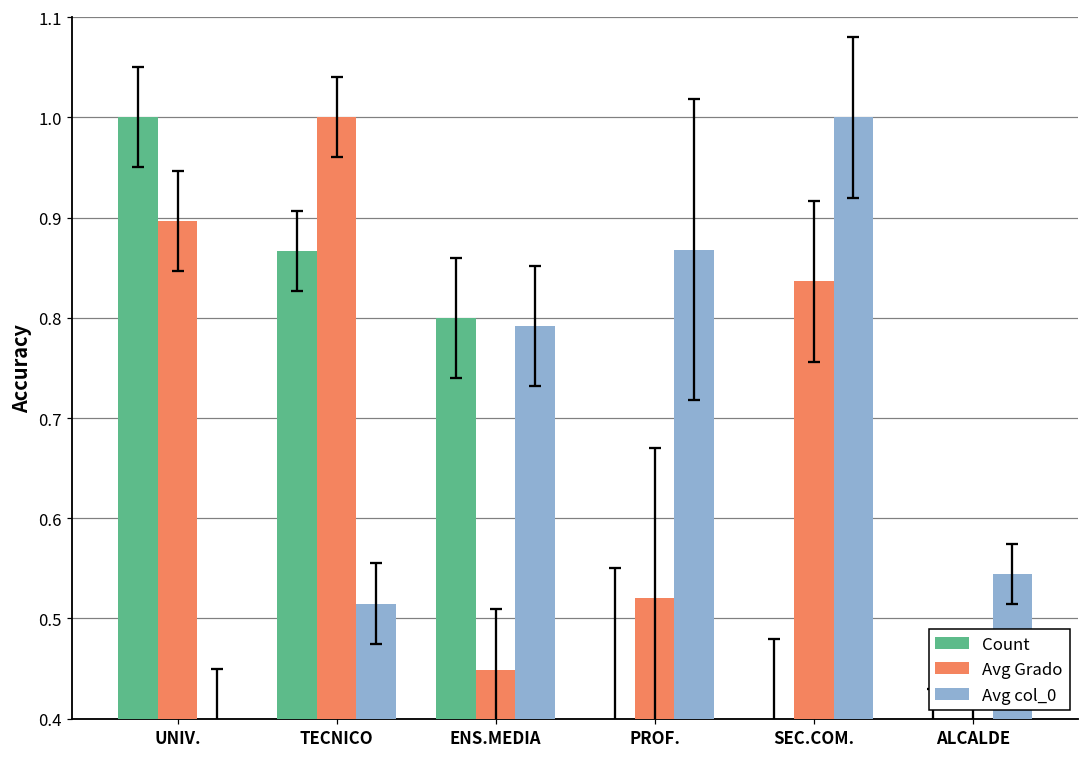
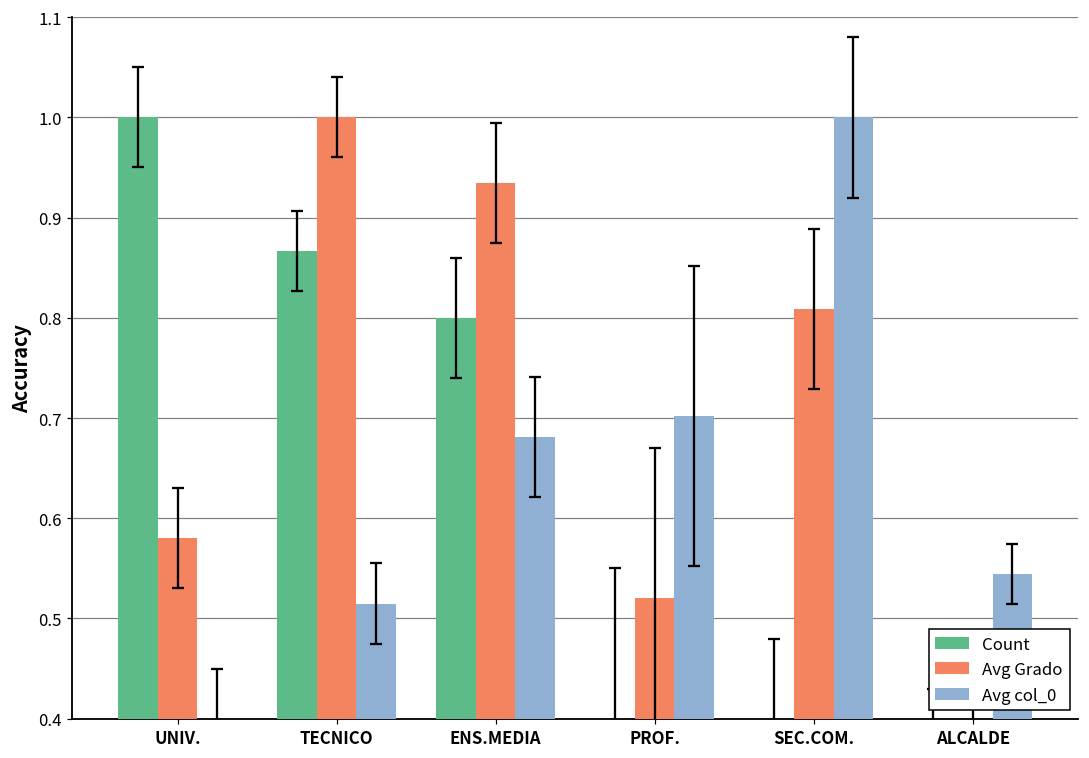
  {
    "Count": {
      "UNIV.": 1.00,
      "TECNICO": 0.87,
      "ENS.MEDIA": 0.80,
      "PROF.": 0.40,
      "SEC.COM.": 0.40,
      "ALCALDE": 0.40
    },
    "Avg Grado": {
-     "UNIV.": 0.90,
+     "UNIV.": 0.58,
      "TECNICO": 1.00,
-     "ENS.MEDIA": 0.45,
+     "ENS.MEDIA": 0.93,
      "PROF.": 0.52,
-     "SEC.COM.": 0.84,
+     "SEC.COM.": 0.81,
      "ALCALDE": 0.40
    },
    "Avg col_0": {
      "UNIV.": 0.40,
      "TECNICO": 0.51,
-     "ENS.MEDIA": 0.79,
-     "PROF.": 0.87,
+     "ENS.MEDIA": 0.68,
+     "PROF.": 0.70,
      "SEC.COM.": 1.00,
      "ALCALDE": 0.54
    }
  }
